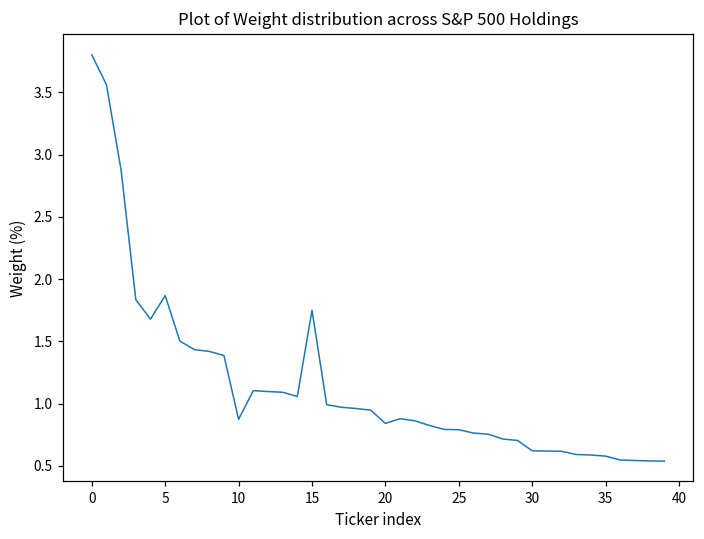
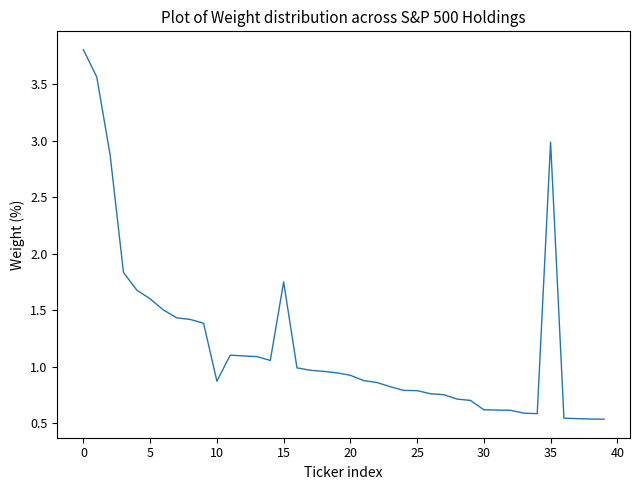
  {
    "0": 3.80,
-   "5": 1.87,
+   "5": 1.60,
    "10": 0.87,
    "15": 1.75,
-   "20": 0.84,
+   "20": 0.93,
    "25": 0.79,
    "30": 0.62,
-   "35": 0.58
+   "35": 2.99
  }
